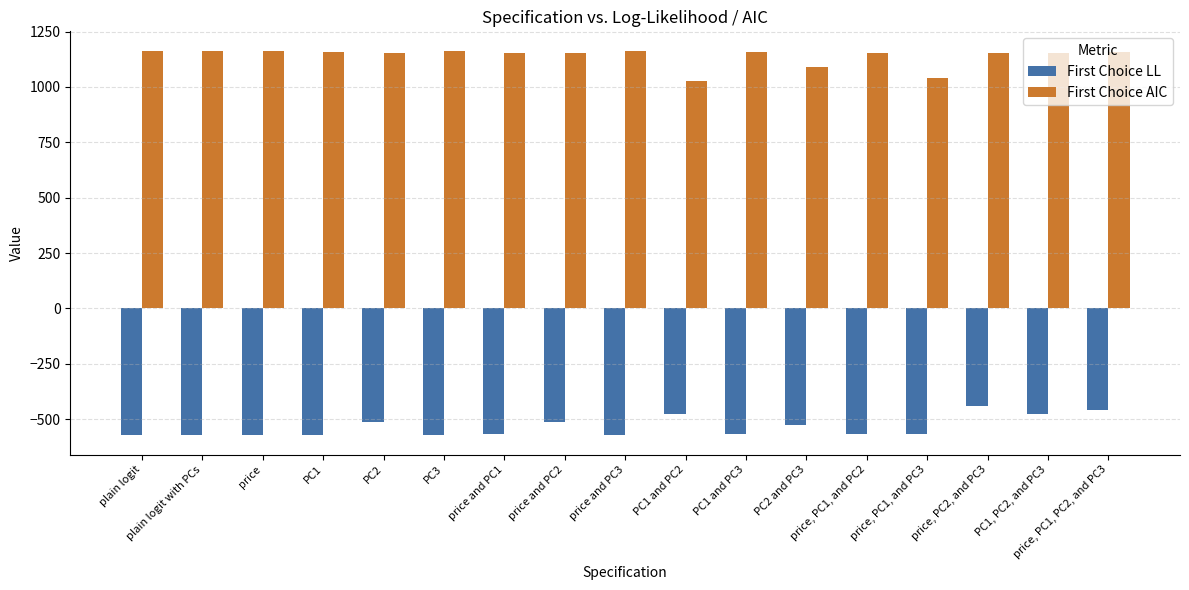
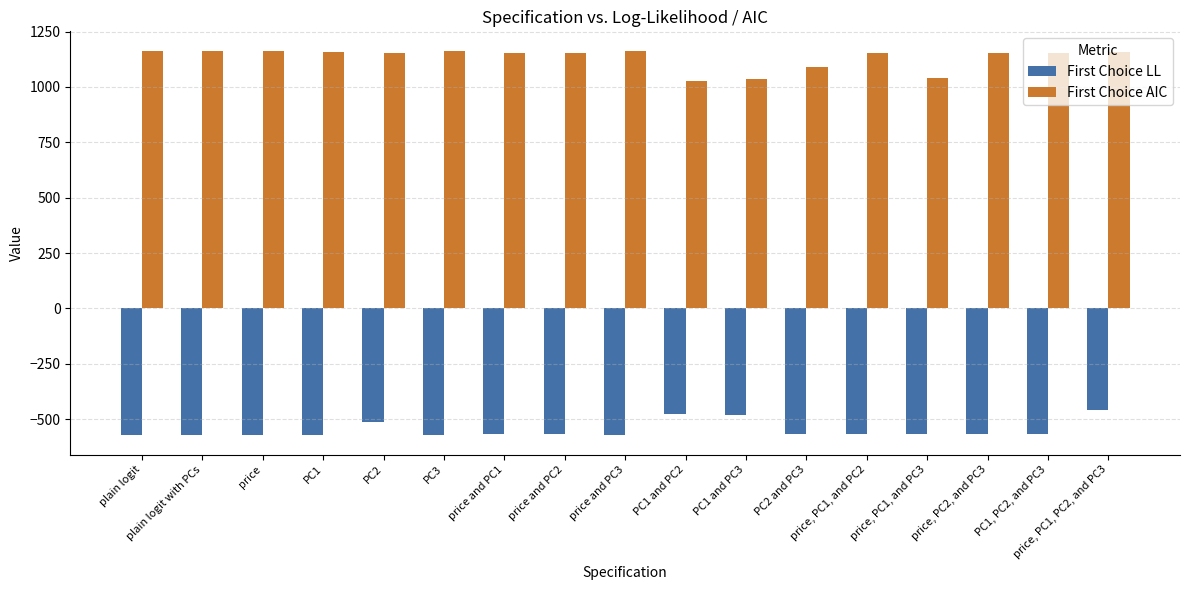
  {
    "First Choice LL": {
      "plain logit": -570,
      "plain logit with PCs": -570,
      "price": -570,
      "PC1": -570,
      "PC2": -510,
      "PC3": -570,
      "price and PC1": -570,
-     "price and PC2": -510,
+     "price and PC2": -570,
      "price and PC3": -570,
      "PC1 and PC2": -480,
-     "PC1 and PC3": -570,
-     "PC2 and PC3": -530,
+     "PC1 and PC3": -480,
+     "PC2 and PC3": -570,
      "price, PC1, and PC2": -570,
      "price, PC1, and PC3": -570,
-     "price, PC2, and PC3": -440,
-     "PC1, PC2, and PC3": -480,
+     "price, PC2, and PC3": -570,
+     "PC1, PC2, and PC3": -570,
      "price, PC1, PC2, and PC3": -460
    },
    "First Choice AIC": {
      "plain logit": 1160,
      "plain logit with PCs": 1160,
      "price": 1160,
      "PC1": 1160,
      "PC2": 1150,
      "PC3": 1160,
      "price and PC1": 1150,
      "price and PC2": 1150,
      "price and PC3": 1160,
      "PC1 and PC2": 1030,
-     "PC1 and PC3": 1160,
+     "PC1 and PC3": 1040,
      "PC2 and PC3": 1090,
      "price, PC1, and PC2": 1150,
      "price, PC1, and PC3": 1040,
      "price, PC2, and PC3": 1150
    }
  }
